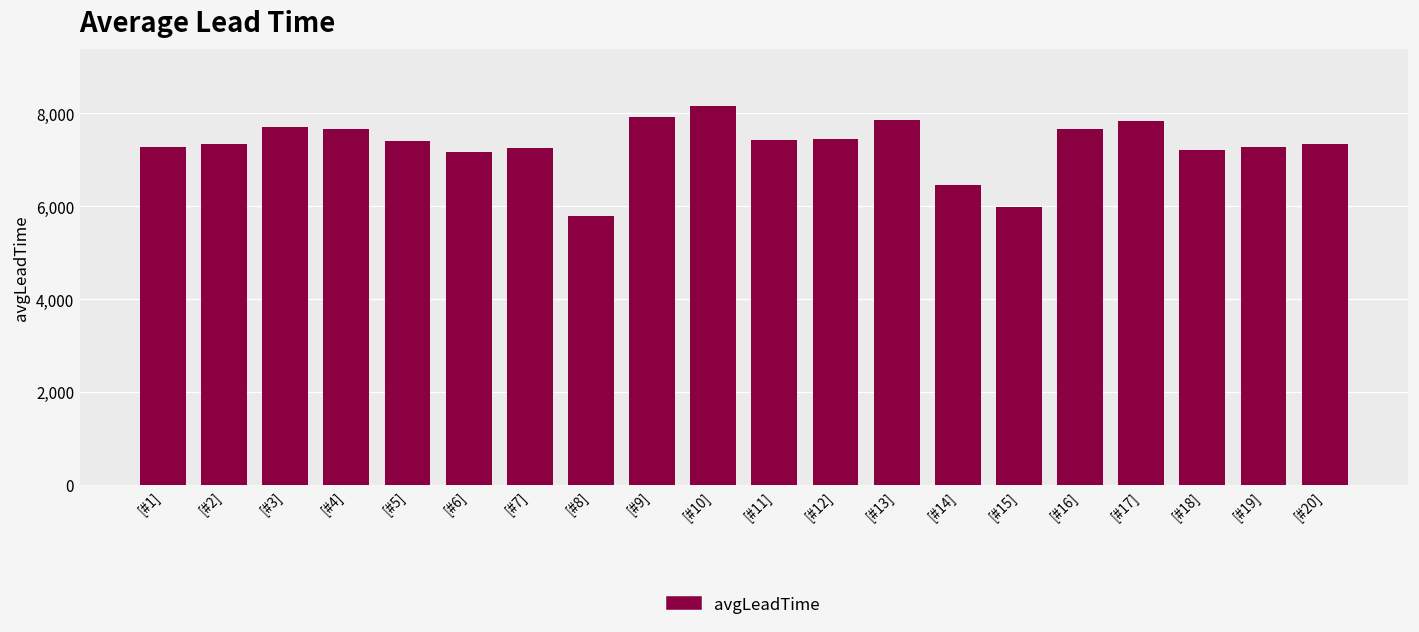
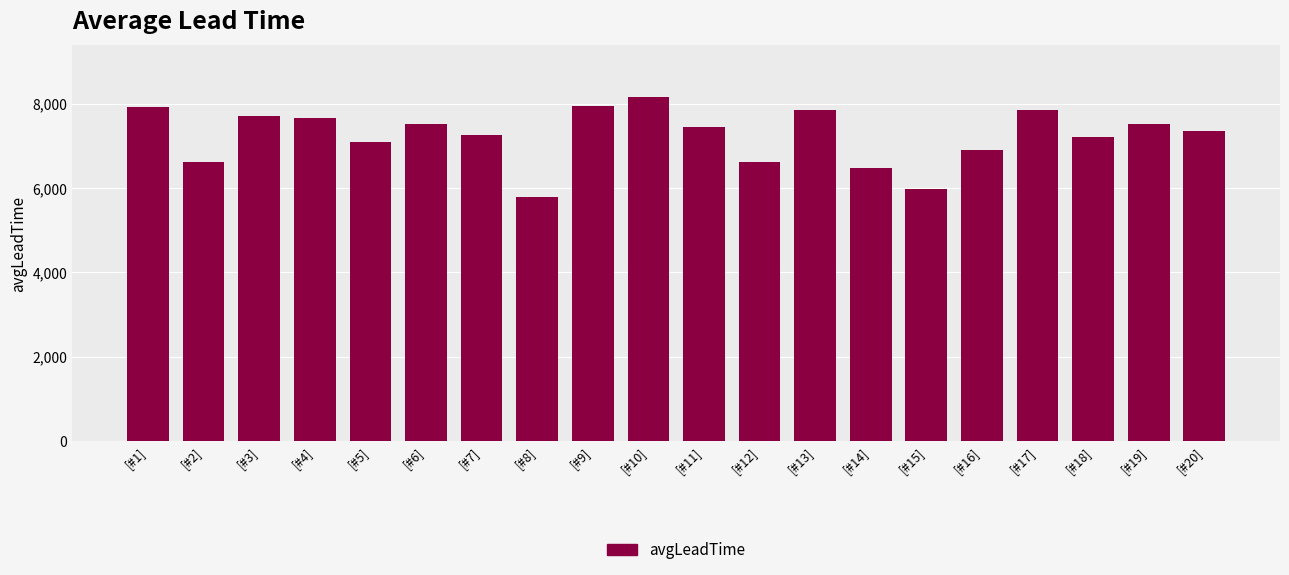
  {
-   "[#1]": "7,300",
-   "[#2]": "7,300",
+   "[#1]": "7,900",
+   "[#2]": "6,600",
    "[#3]": "7,700",
    "[#4]": "7,700",
-   "[#5]": "7,400",
-   "[#6]": "7,200",
+   "[#5]": "7,100",
+   "[#6]": "7,500",
    "[#7]": "7,300",
    "[#8]": "5,800",
    "[#9]": "7,900",
    "[#10]": "8,200",
    "[#11]": "7,400",
-   "[#12]": "7,400",
+   "[#12]": "6,600",
    "[#13]": "7,900",
    "[#14]": "6,500",
    "[#15]": "6,000",
-   "[#16]": "7,700",
+   "[#16]": "6,900",
    "[#17]": "7,800",
    "[#18]": "7,200",
-   "[#19]": "7,300",
+   "[#19]": "7,500",
    "[#20]": "7,300"
  }
